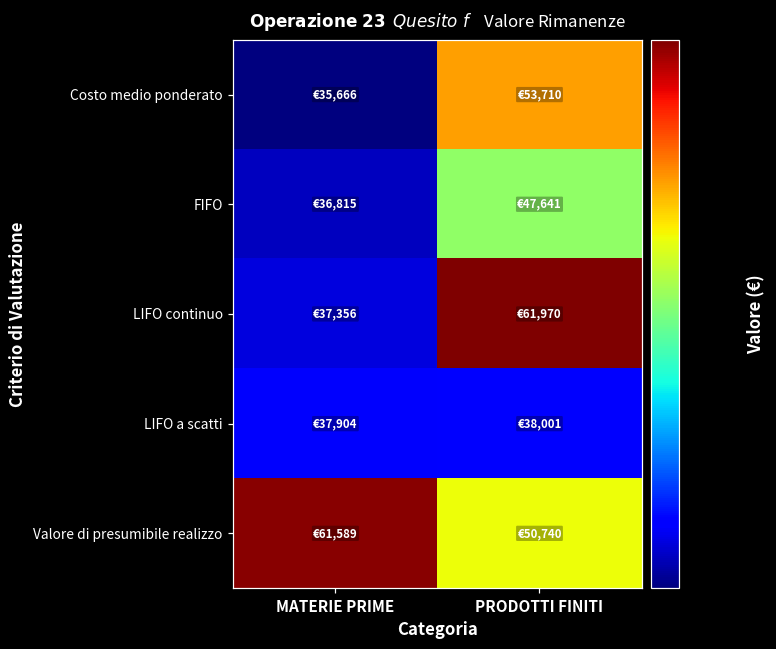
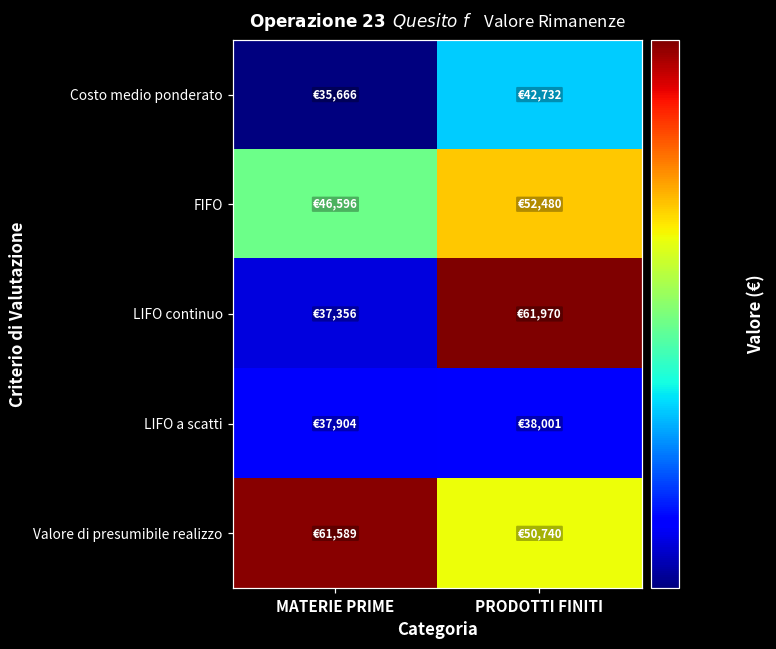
  {
    "Costo medio ponderato": {
-     "PRODOTTI FINITI": "€53,710"
+     "PRODOTTI FINITI": "€42,732"
    },
    "FIFO": {
-     "MATERIE PRIME": "€36,815",
-     "PRODOTTI FINITI": "€47,641"
+     "MATERIE PRIME": "€46,596",
+     "PRODOTTI FINITI": "€52,480"
    }
  }
